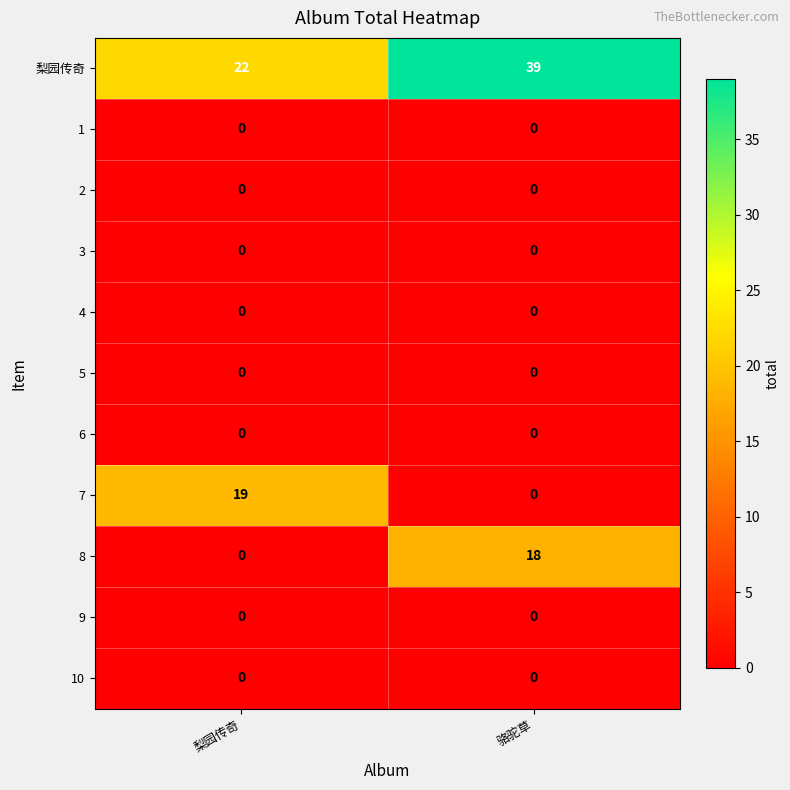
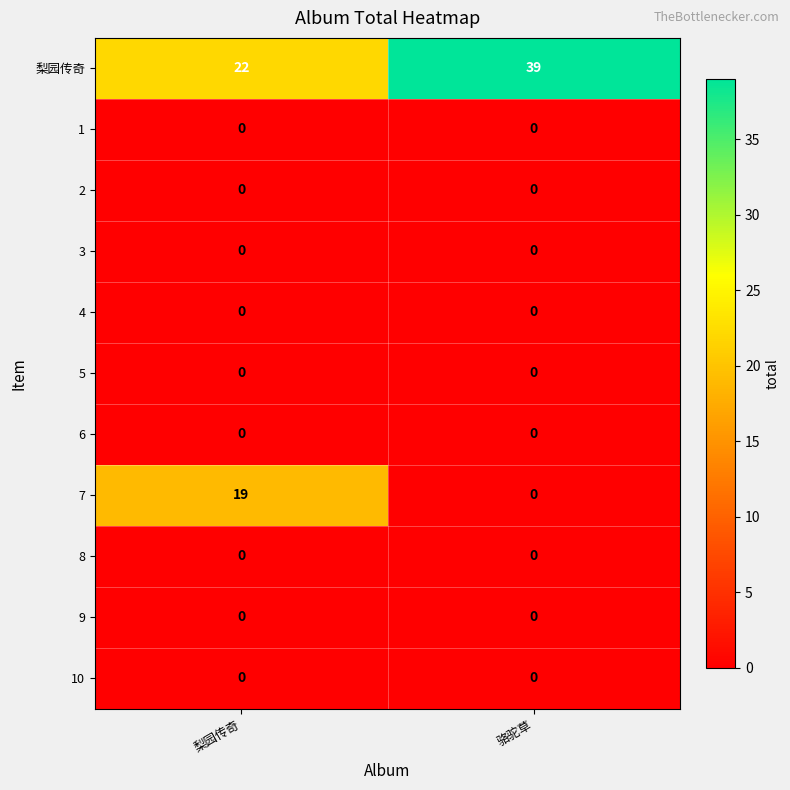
  {
    "梨园传奇": {
      "梨园传奇": 22,
      "骆驼草": 39
    },
    "1": {
      "梨园传奇": 0,
      "骆驼草": 0
    },
    "2": {
      "梨园传奇": 0,
      "骆驼草": 0
    },
    "3": {
      "梨园传奇": 0,
      "骆驼草": 0
    },
    "4": {
      "梨园传奇": 0,
      "骆驼草": 0
    },
    "5": {
      "梨园传奇": 0,
      "骆驼草": 0
    },
    "6": {
      "梨园传奇": 0,
      "骆驼草": 0
    },
    "7": {
      "梨园传奇": 19,
      "骆驼草": 0
    },
    "8": {
      "梨园传奇": 0,
-     "骆驼草": 18
+     "骆驼草": 0
    },
    "9": {
      "梨园传奇": 0,
      "骆驼草": 0
    },
    "10": {
      "梨园传奇": 0,
      "骆驼草": 0
    }
  }
